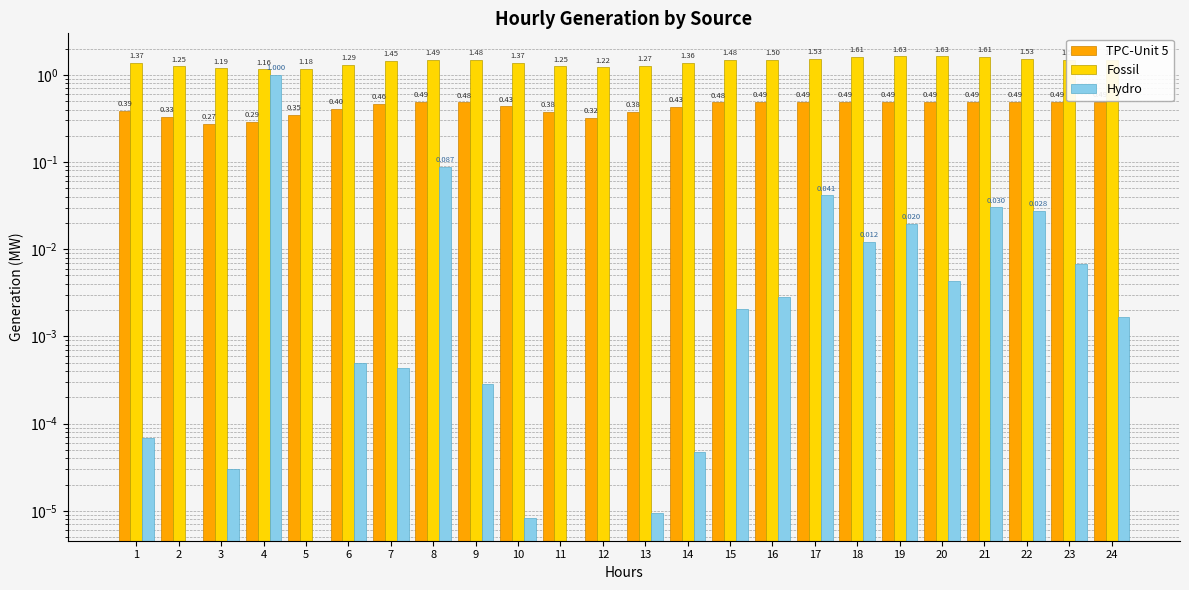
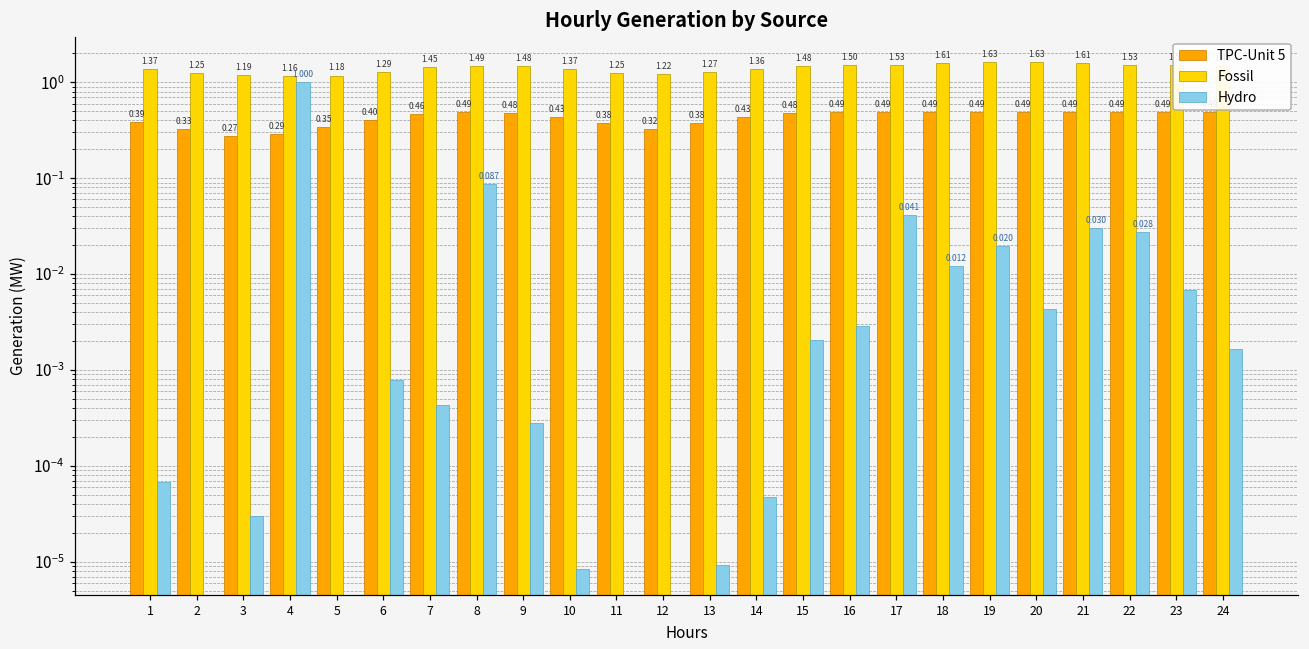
  {
    "Hydro": {
      "1": 0.00007,
      "3": 0.000030,
-     "6": 0.0005,
+     "6": 0.0008,
      "7": 0.0004,
      "9": 0.0003,
      "10": 0.000008,
      "13": 0.000009,
      "14": 0.00005,
      "15": 0.0021,
      "16": 0.0029,
      "20": 0.004,
      "23": 0.007,
      "24": 0.0017
    }
  }
